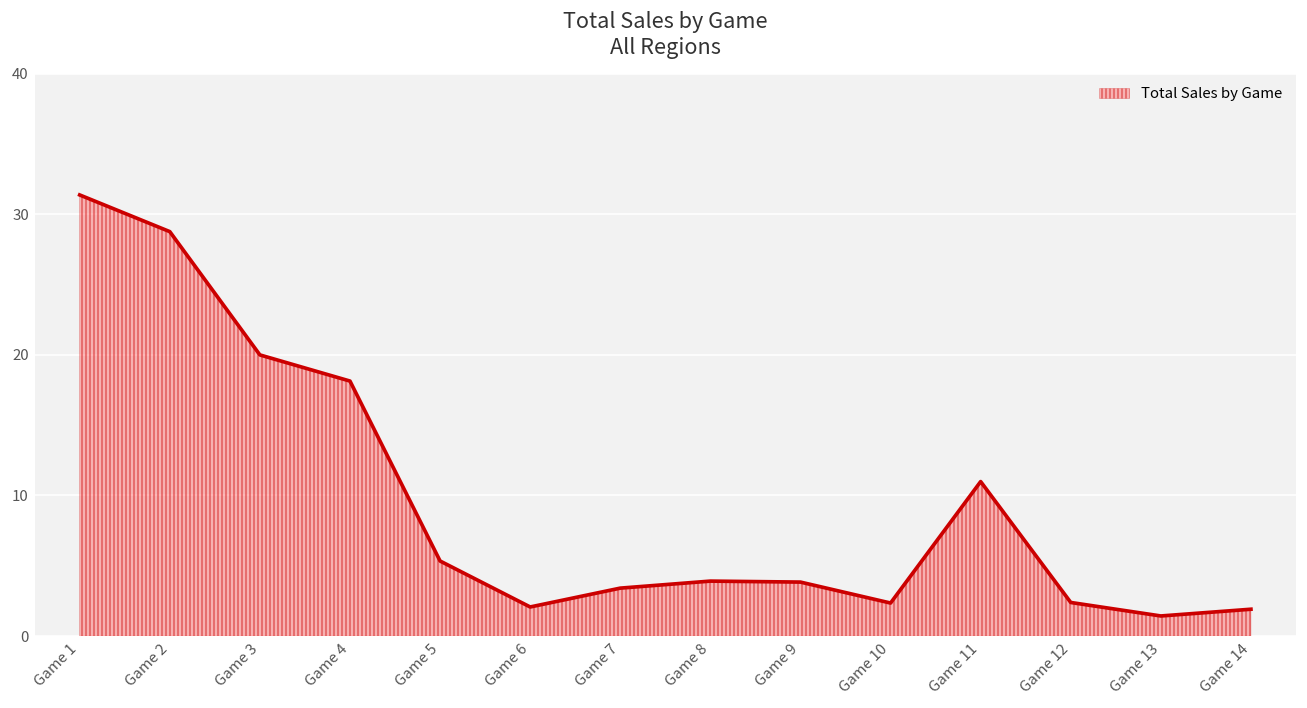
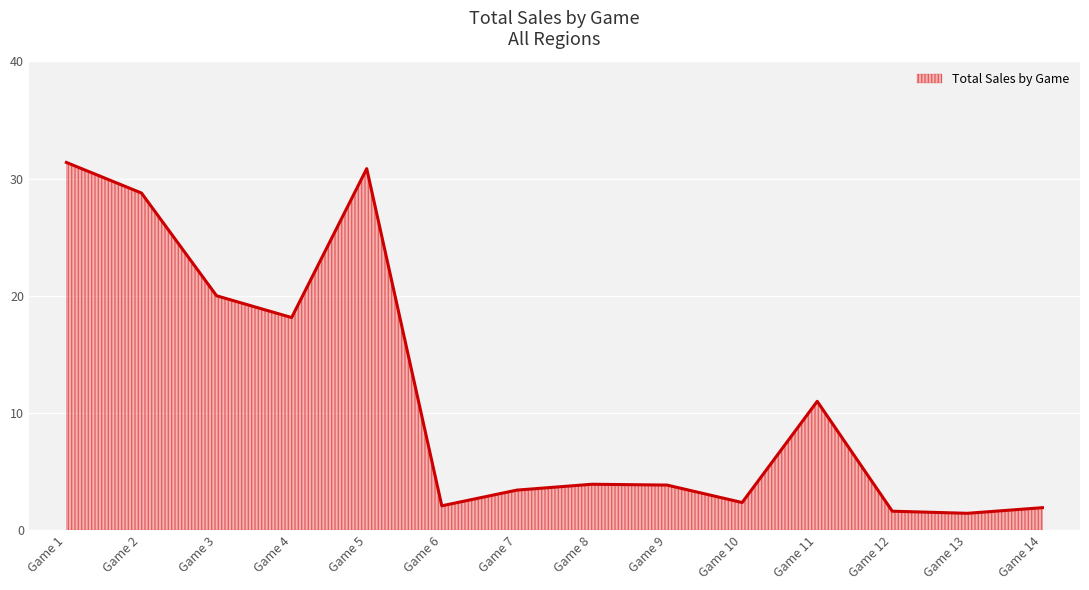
  {
    "Game 1": 31.4,
    "Game 2": 28.8,
    "Game 3": 20.0,
    "Game 4": 18.1,
-   "Game 5": 5.3,
+   "Game 5": 30.9,
    "Game 6": 2.1,
    "Game 7": 3.4,
    "Game 8": 3.9,
    "Game 9": 3.8,
    "Game 10": 2.4,
    "Game 11": 11.0,
-   "Game 12": 2.4,
+   "Game 12": 1.6,
    "Game 13": 1.4,
    "Game 14": 1.9
  }
